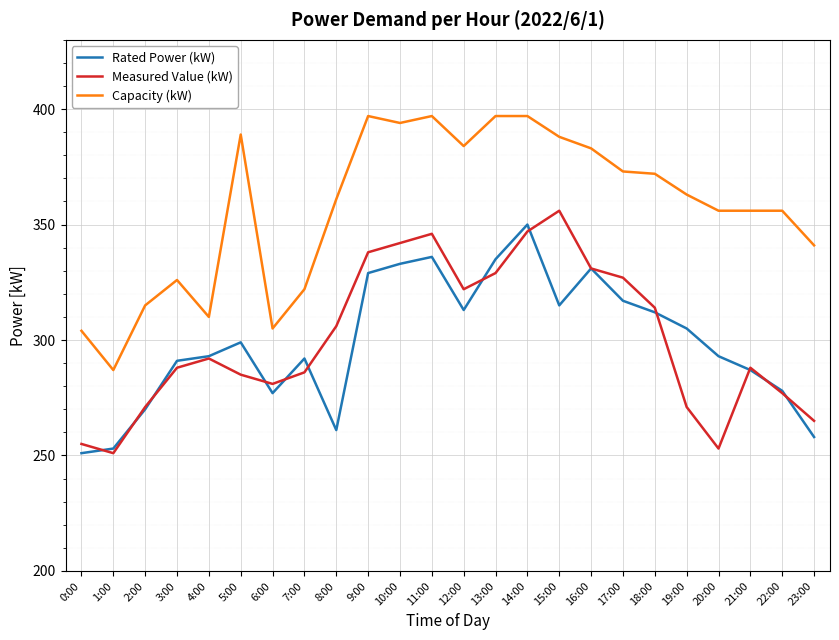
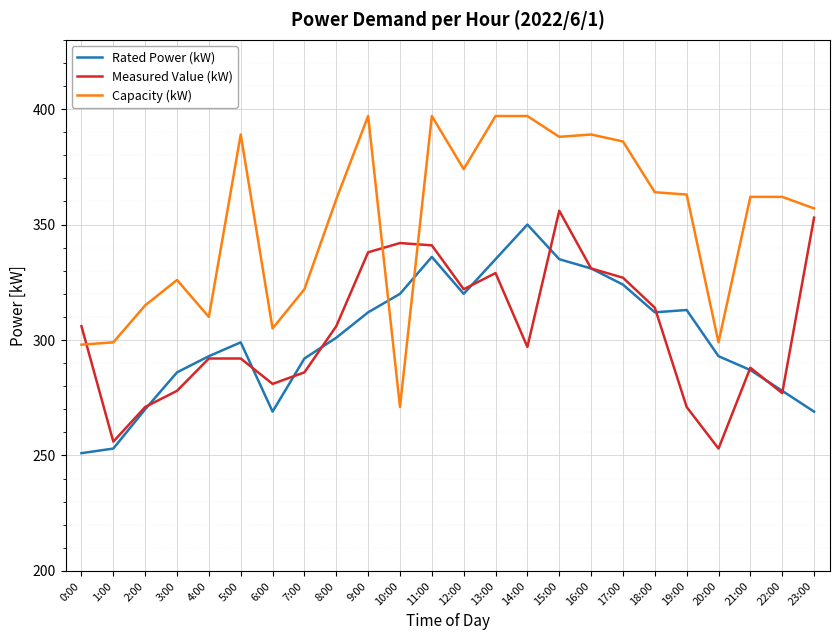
  {
    "Rated Power (kW)": {
      "0:00": 251,
      "1:00": 253,
-     "3:00": 291,
+     "3:00": 286,
      "5:00": 299,
-     "6:00": 277,
+     "6:00": 269,
      "7:00": 292,
-     "8:00": 261,
-     "9:00": 329,
-     "10:00": 333,
+     "8:00": 301,
+     "9:00": 312,
+     "10:00": 320,
      "11:00": 336,
-     "12:00": 313,
+     "12:00": 320,
      "13:00": 335,
      "14:00": 350,
-     "15:00": 315,
-     "17:00": 317,
+     "15:00": 335,
+     "17:00": 324,
      "18:00": 312,
-     "19:00": 305,
+     "19:00": 313,
      "20:00": 293,
-     "23:00": 258
+     "23:00": 269
    },
    "Measured Value (kW)": {
-     "0:00": 255,
-     "1:00": 251,
-     "3:00": 288,
-     "5:00": 285,
+     "0:00": 306,
+     "1:00": 256,
+     "3:00": 278,
+     "5:00": 292,
      "6:00": 281,
      "7:00": 286,
      "8:00": 306,
      "9:00": 338,
      "10:00": 342,
-     "11:00": 346,
+     "11:00": 341,
      "12:00": 322,
      "13:00": 329,
-     "14:00": 347,
+     "14:00": 297,
      "15:00": 356,
      "17:00": 327,
      "18:00": 314,
      "19:00": 271,
      "20:00": 253,
-     "23:00": 265
+     "23:00": 353
    },
    "Capacity (kW)": {
-     "0:00": 304,
-     "1:00": 287,
+     "0:00": 298,
+     "1:00": 299,
      "2:00": 315,
      "3:00": 326,
      "4:00": 310,
      "5:00": 389,
      "6:00": 305,
      "7:00": 322,
      "8:00": 361,
      "9:00": 397,
-     "10:00": 394,
+     "10:00": 271,
      "11:00": 397,
-     "12:00": 384,
+     "12:00": 374,
      "13:00": 397,
      "14:00": 397,
      "15:00": 388,
-     "16:00": 383,
-     "17:00": 373,
-     "18:00": 372,
+     "16:00": 389,
+     "17:00": 386,
+     "18:00": 364,
      "19:00": 363,
-     "20:00": 356,
-     "21:00": 356,
-     "22:00": 356,
-     "23:00": 341
+     "20:00": 299,
+     "21:00": 362,
+     "22:00": 362,
+     "23:00": 357
    }
  }
